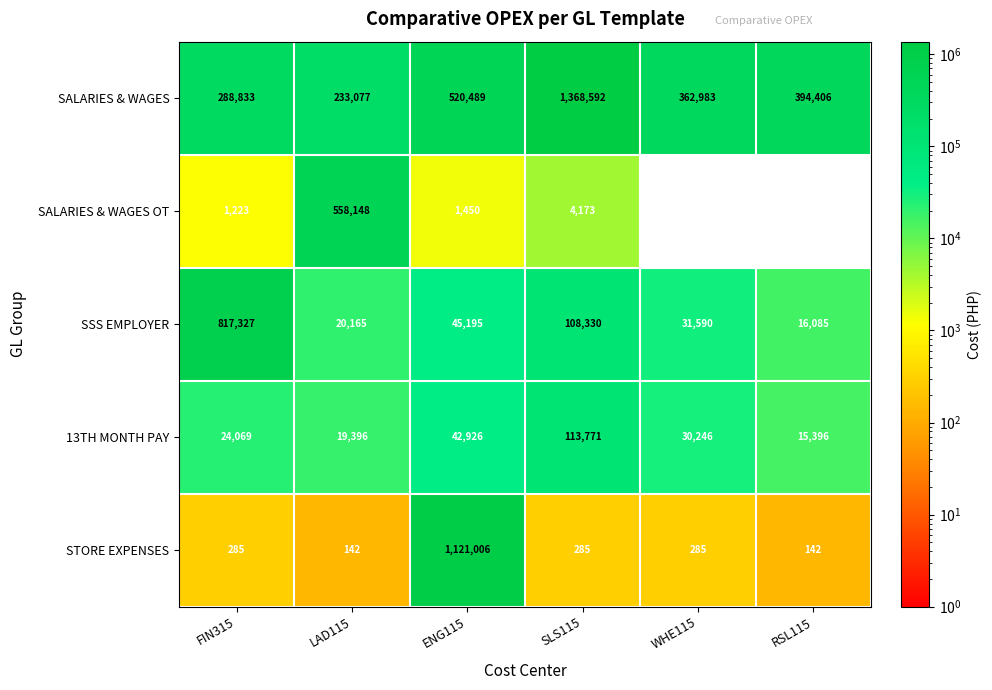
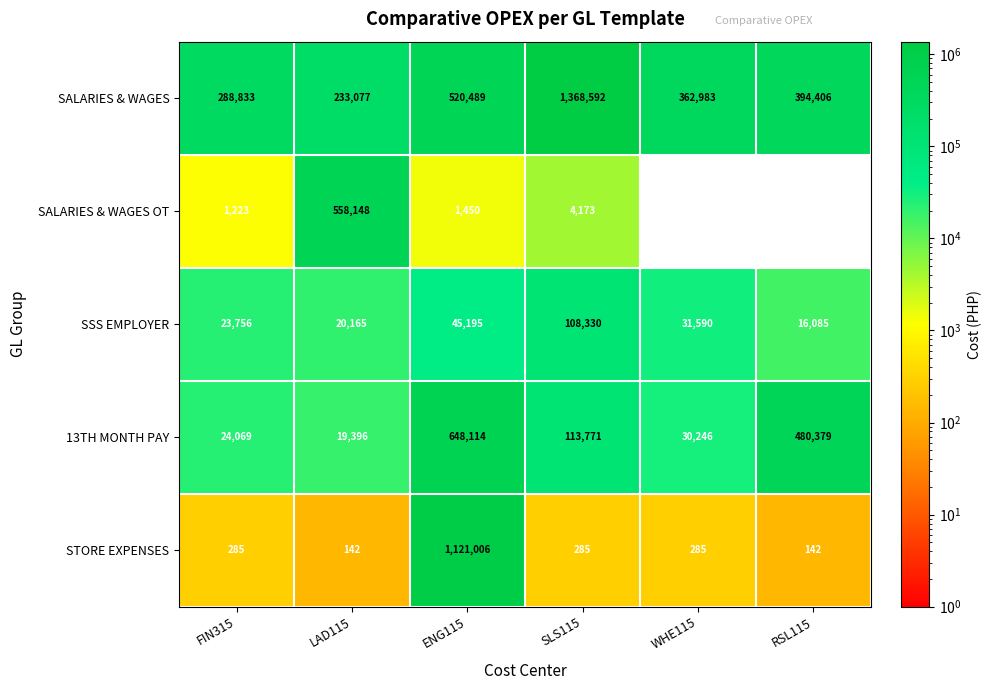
  {
    "SALARIES & WAGES": {
      "FIN315": "288,833",
      "LAD115": "233,077",
      "ENG115": "520,489",
      "SLS115": "1,368,592",
      "WHE115": "362,983",
      "RSL115": "394,406"
    },
    "SALARIES & WAGES OT": {
      "FIN315": "1,223",
      "LAD115": "558,148",
      "ENG115": "1,450",
      "SLS115": "4,173"
    },
    "SSS EMPLOYER": {
-     "FIN315": "817,327",
+     "FIN315": "23,756",
      "LAD115": "20,165",
      "ENG115": "45,195",
      "SLS115": "108,330",
      "WHE115": "31,590",
      "RSL115": "16,085"
    },
    "13TH MONTH PAY": {
      "FIN315": "24,069",
      "LAD115": "19,396",
-     "ENG115": "42,926",
+     "ENG115": "648,114",
      "SLS115": "113,771",
      "WHE115": "30,246",
-     "RSL115": "15,396"
+     "RSL115": "480,379"
    },
    "STORE EXPENSES": {
      "FIN315": "285",
      "LAD115": "142",
      "ENG115": "1,121,006",
      "SLS115": "285",
      "WHE115": "285",
      "RSL115": "142"
    }
  }
